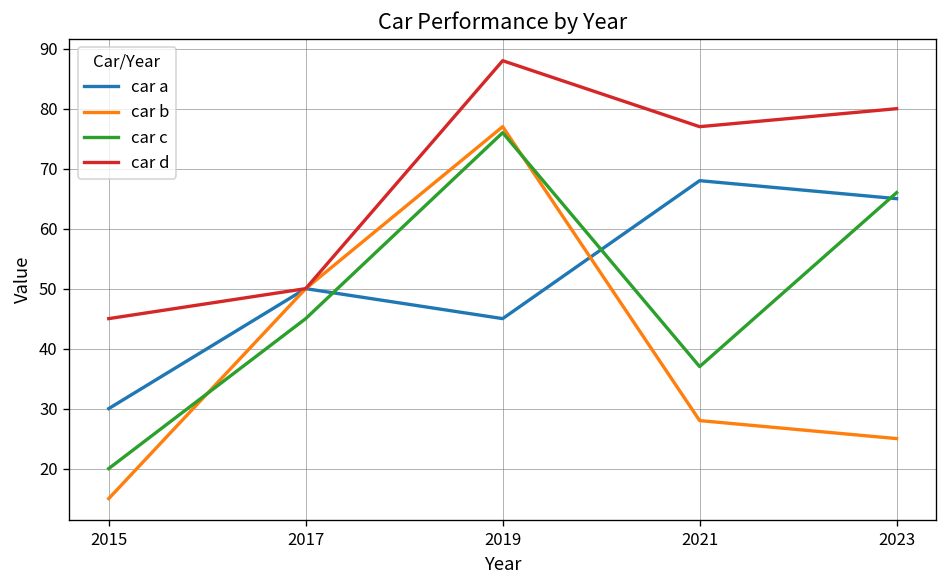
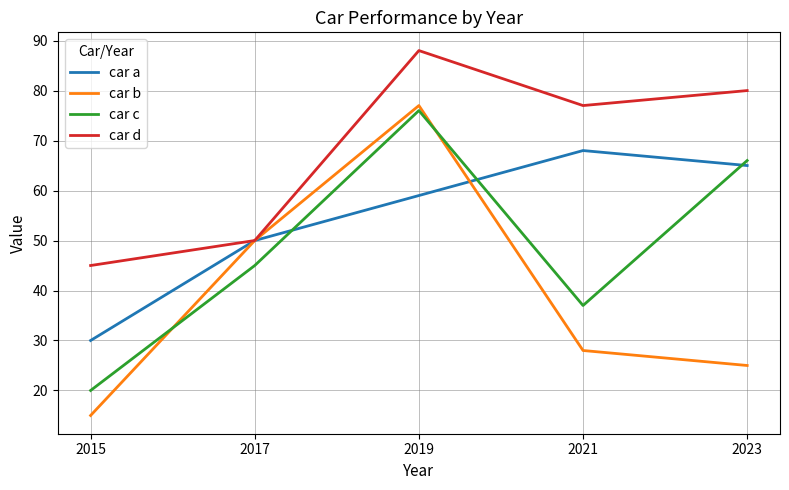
  {
    "car a": {
      "2015": 30,
-     "2019": 45,
+     "2019": 59,
      "2021": 68,
      "2023": 65
    },
    "car b": {
      "2015": 15,
      "2019": 77,
      "2021": 28,
      "2023": 25
    },
    "car c": {
      "2015": 20,
      "2017": 45,
      "2019": 76,
      "2021": 37,
      "2023": 66
    },
    "car d": {
      "2015": 45,
      "2019": 88,
      "2021": 77,
      "2023": 80
    }
  }
